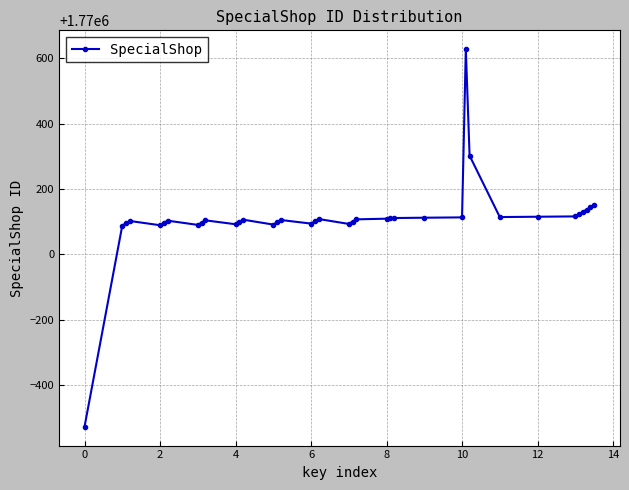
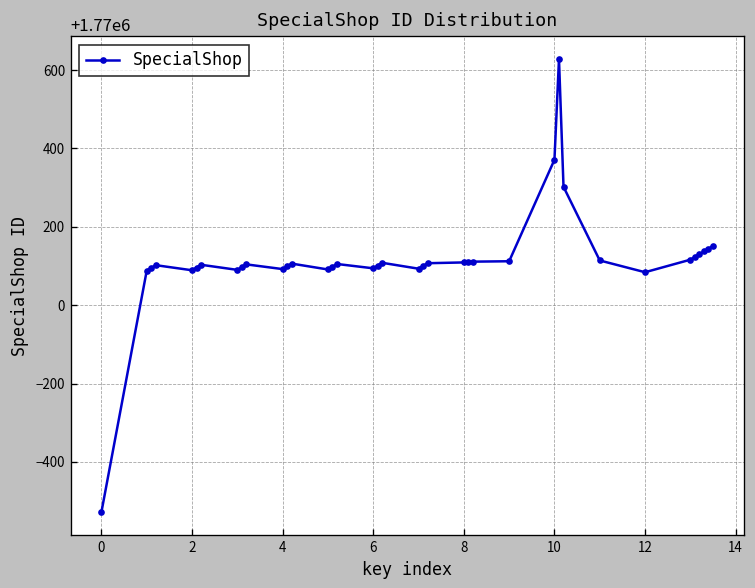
  {
    "0": 1769470,
    "2": 1770090,
    "4": 1770090,
    "6": 1770090,
    "8": 1770110,
-   "10": 1770110,
-   "12": 1770120
+   "10": 1770370,
+   "12": 1770080
  }
